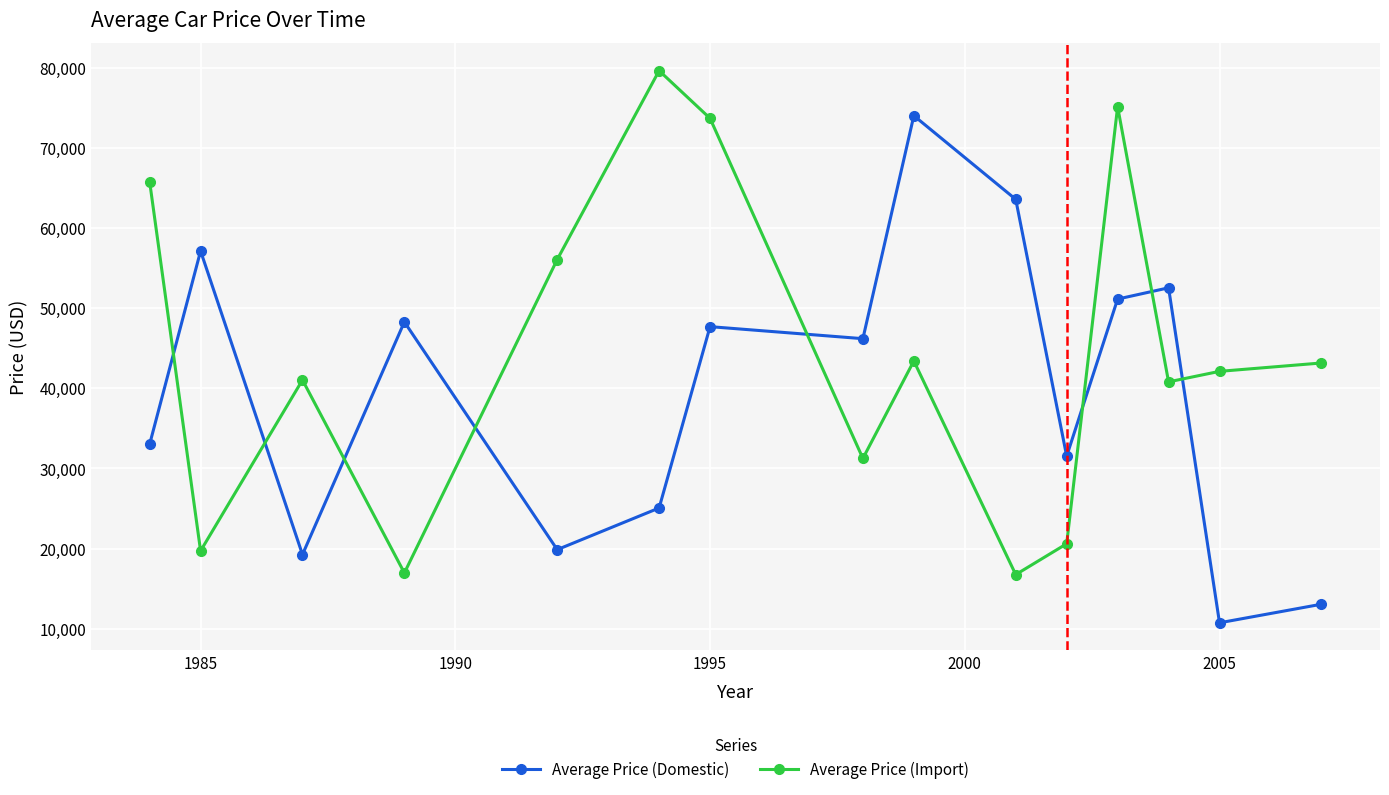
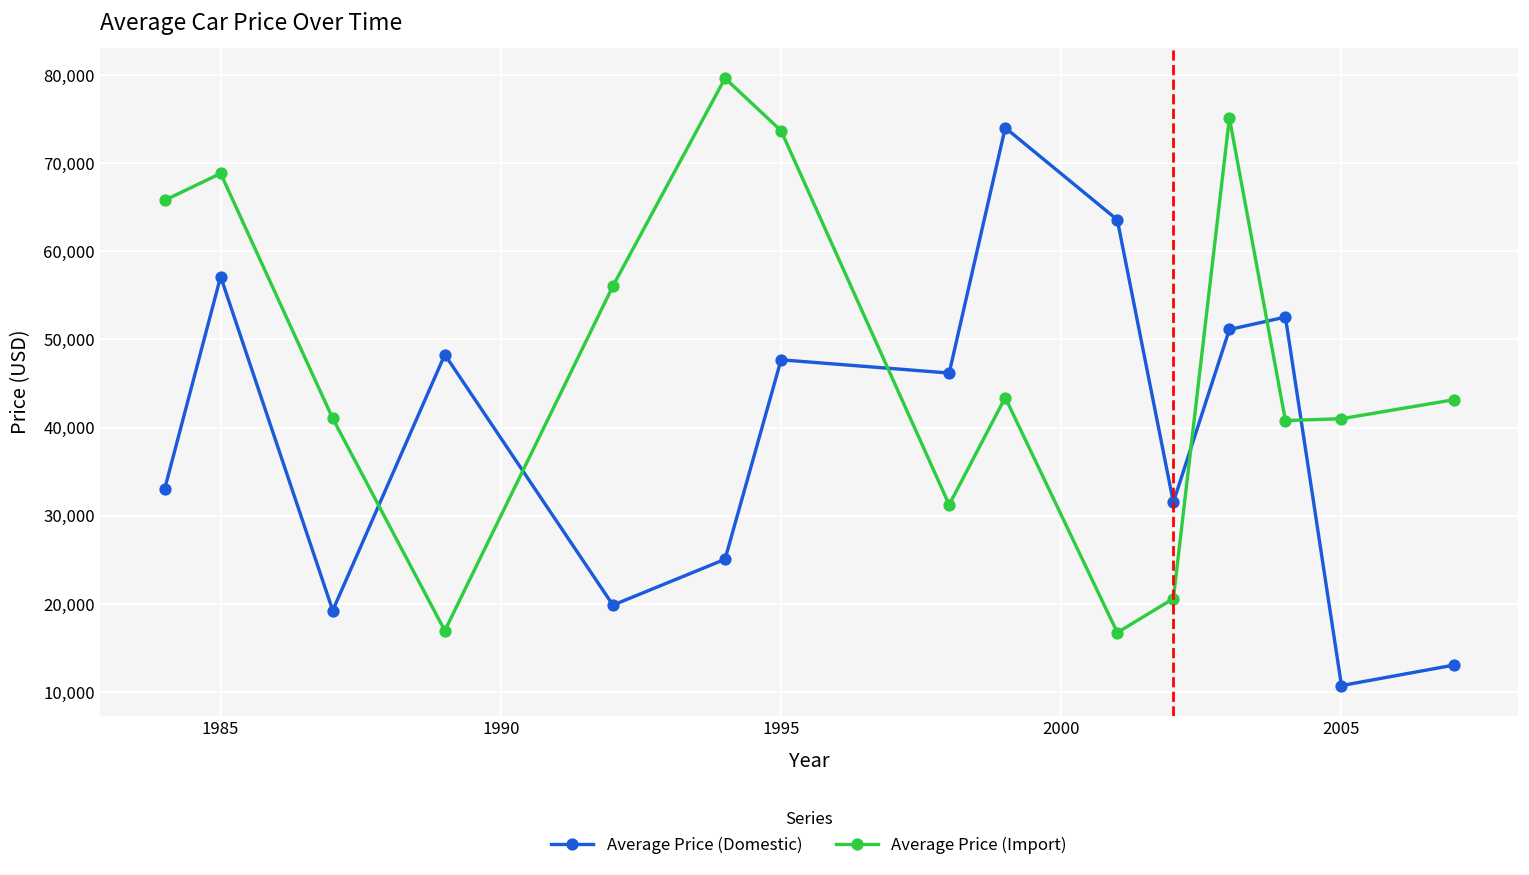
  {
    "Average Price (Domestic)": {
      "1985": "57,000",
      "1995": "48,000",
      "2005": "11,000"
    },
    "Average Price (Import)": {
-     "1985": "20,000",
+     "1985": "69,000",
      "1995": "74,000",
-     "2005": "42,000"
+     "2005": "41,000"
    }
  }
